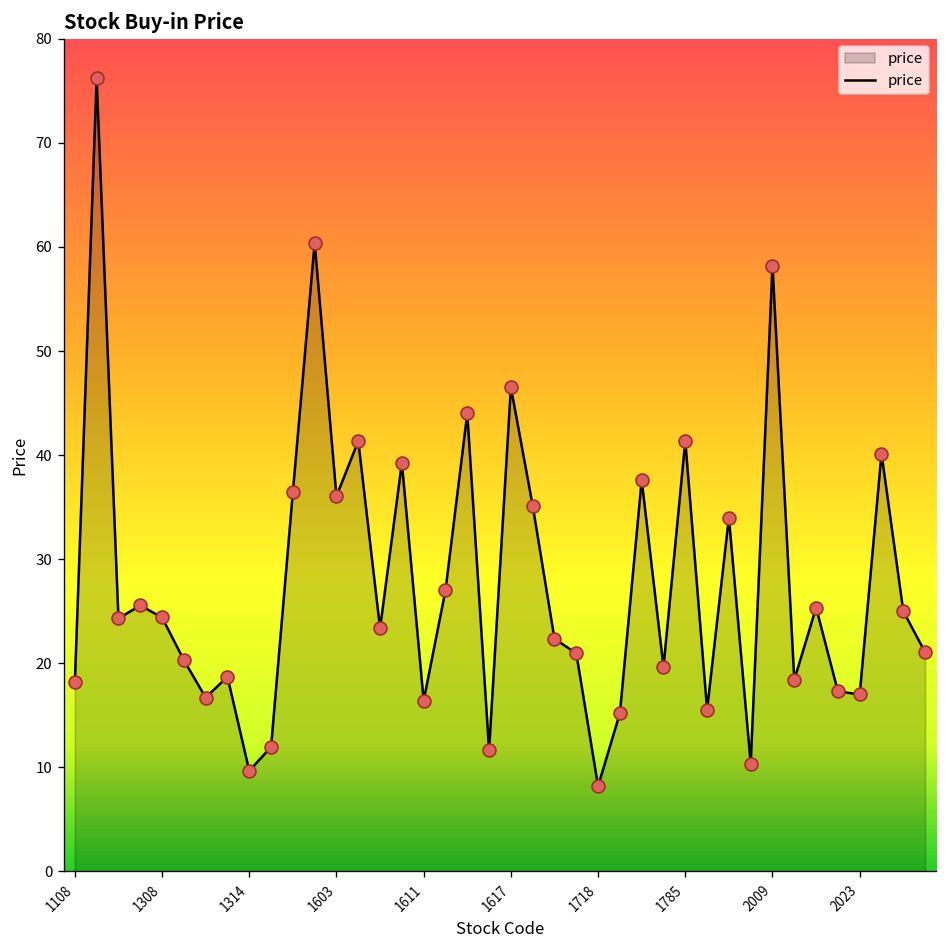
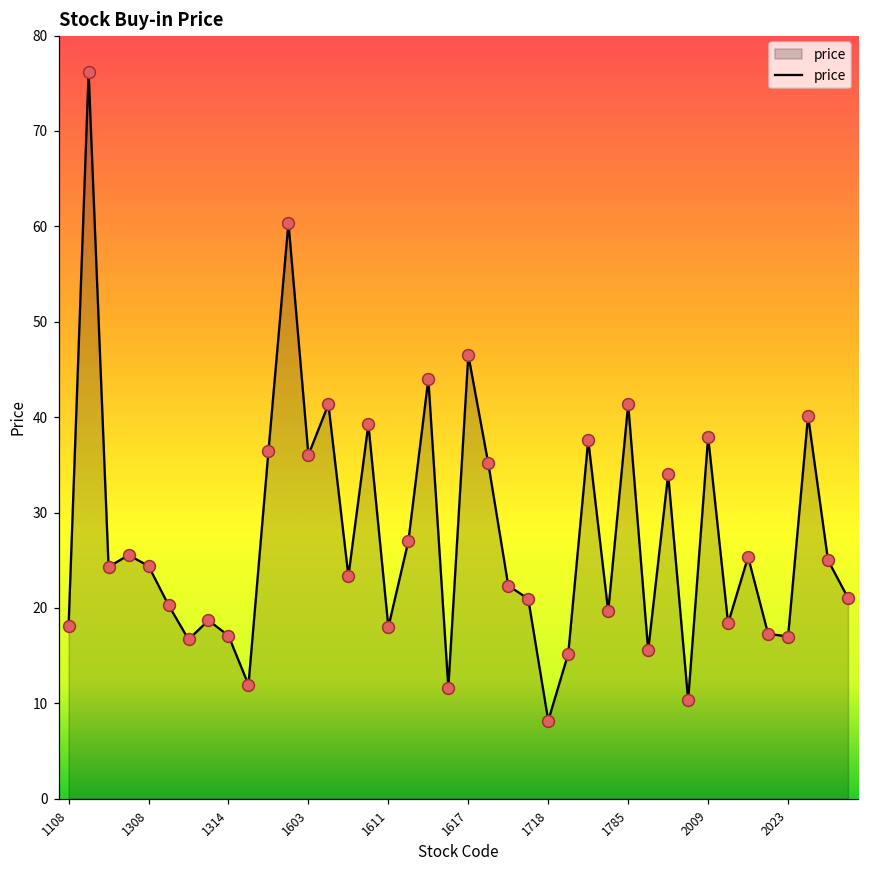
  {
    "1108": 18,
    "1308": 24,
-   "1314": 10,
+   "1314": 17,
    "1603": 36,
-   "1611": 16,
+   "1611": 18,
    "1617": 47,
    "1718": 8,
    "1785": 41,
-   "2009": 58,
+   "2009": 38,
    "2023": 17
  }
